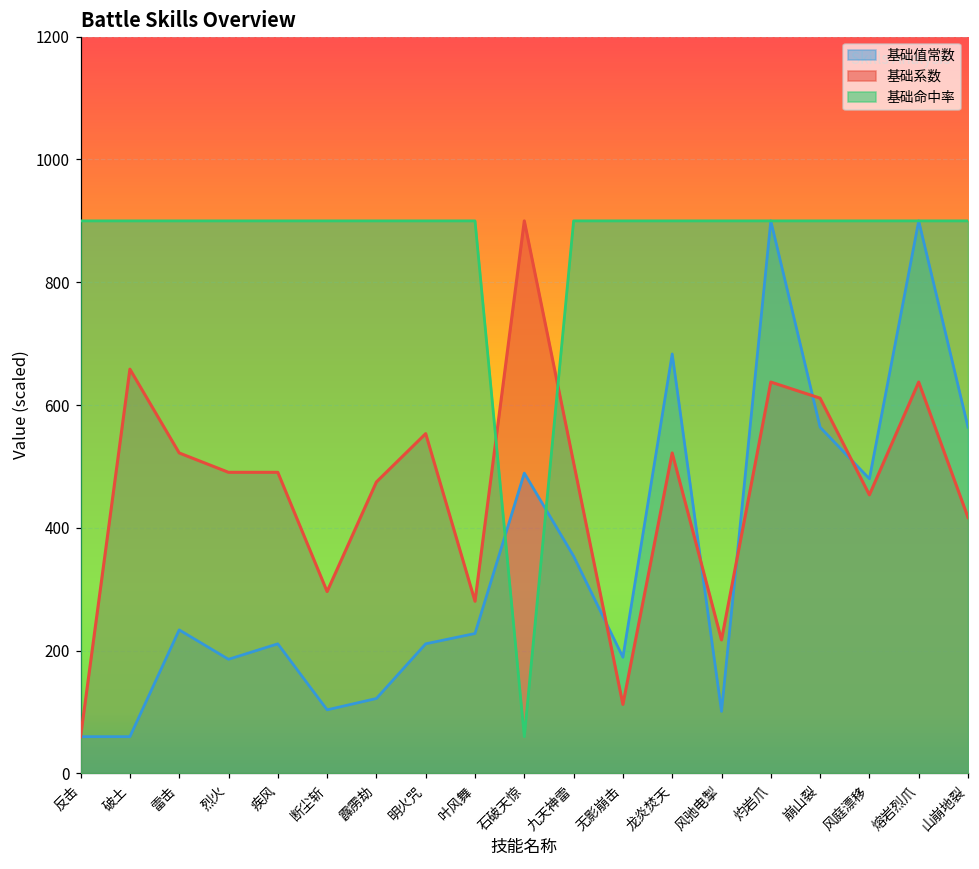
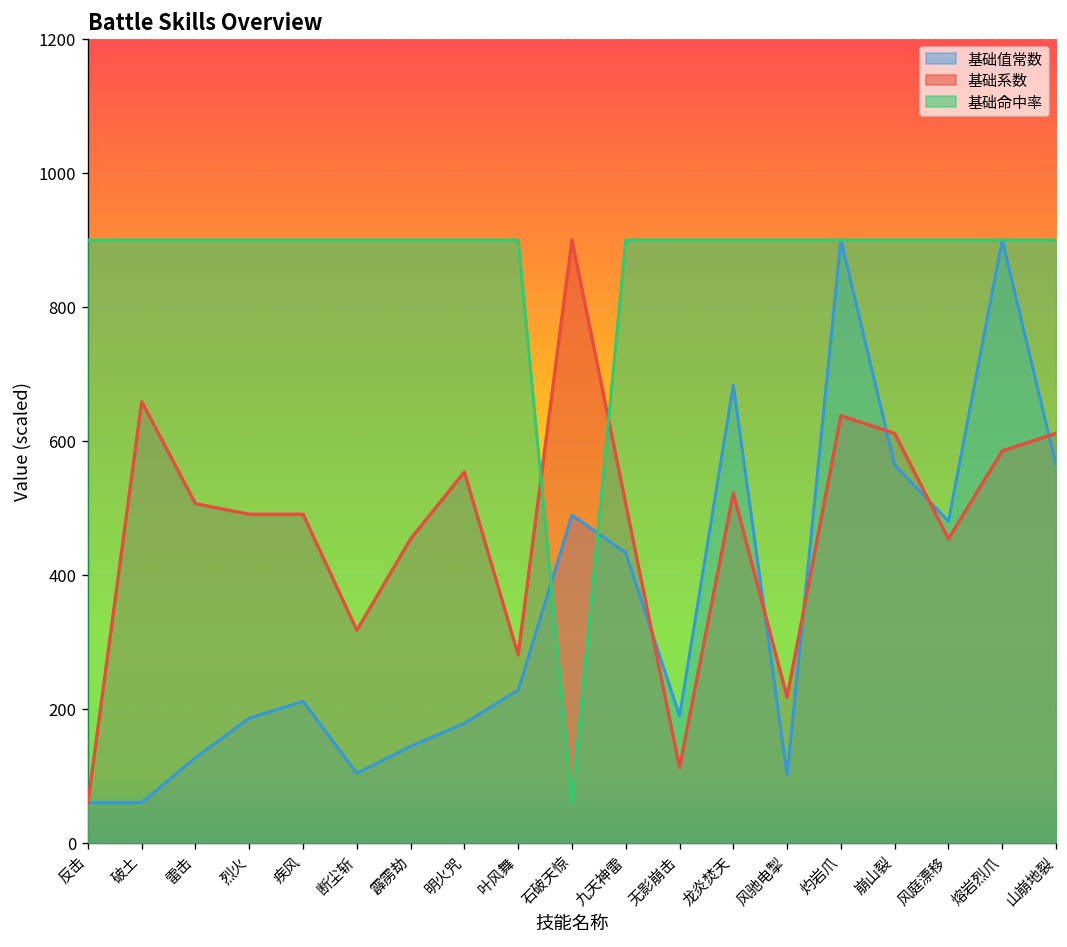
  {
    "基础值常数": {
      "破土": 60,
-     "雷击": 230,
+     "雷击": 130,
      "烈火": 190,
      "疾风": 210,
      "断尘斩": 100,
-     "霹雳劫": 120,
-     "明火咒": 210,
+     "霹雳劫": 140,
+     "明火咒": 180,
      "叶风舞": 230,
      "石破天惊": 490,
-     "九天神雷": 350,
+     "九天神雷": 430,
      "无影崩击": 190,
      "龙炎焚天": 680,
      "风驰电掣": 100,
      "崩山裂": 560,
      "风庭漂移": 480,
      "山崩地裂": 560
    },
    "基础系数": {
      "破土": 660,
-     "雷击": 520,
+     "雷击": 510,
      "烈火": 490,
      "疾风": 490,
-     "断尘斩": 300,
-     "霹雳劫": 470,
+     "断尘斩": 320,
+     "霹雳劫": 450,
      "明火咒": 550,
      "叶风舞": 280,
      "石破天惊": 900,
      "九天神雷": 510,
      "无影崩击": 110,
      "龙炎焚天": 520,
      "风驰电掣": 220,
      "灼岩爪": 640,
      "崩山裂": 610,
      "风庭漂移": 450,
-     "熔岩烈爪": 640,
-     "山崩地裂": 420
+     "熔岩烈爪": 590,
+     "山崩地裂": 610
    },
    "基础命中率": {
      "反击": 900,
      "破土": 900,
      "雷击": 900,
      "烈火": 900,
      "疾风": 900,
      "断尘斩": 900,
      "霹雳劫": 900,
      "明火咒": 900,
      "叶风舞": 900,
      "石破天惊": 60,
      "九天神雷": 900,
      "无影崩击": 900,
      "龙炎焚天": 900,
      "风驰电掣": 900,
      "崩山裂": 900,
      "风庭漂移": 900,
      "山崩地裂": 900
    }
  }
